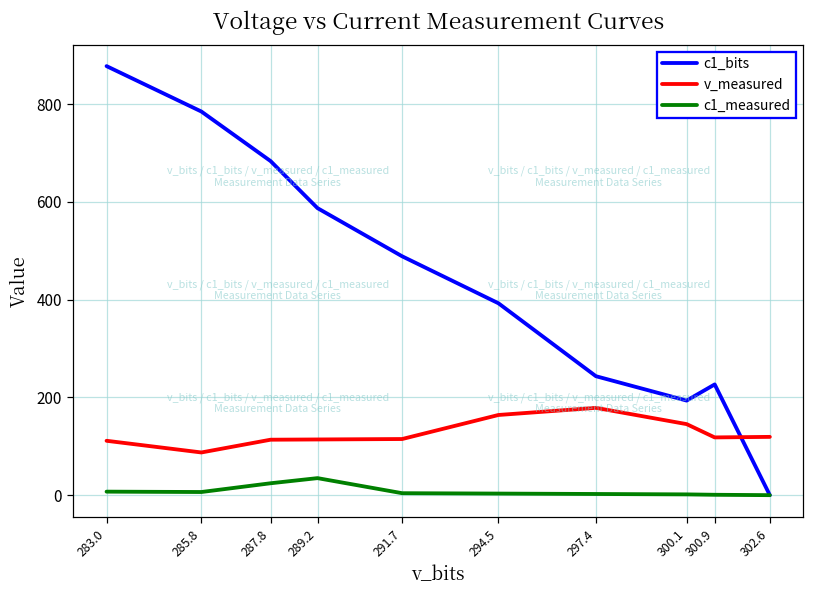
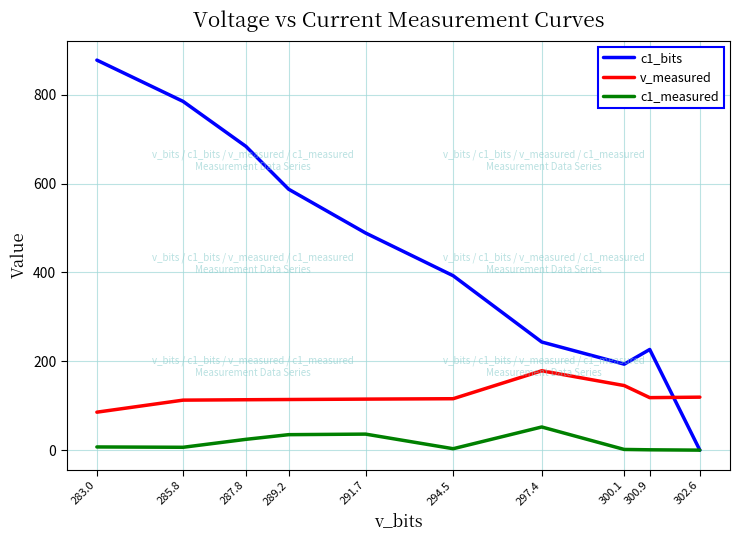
  {
    "c1_bits": {
      "283.0": 880,
      "285.8": 790,
      "287.8": 680,
      "289.2": 590,
      "291.7": 490,
      "294.5": 390,
      "297.4": 240,
      "300.1": 190,
      "300.9": 230
    },
    "v_measured": {
-     "283.0": 110,
-     "285.8": 90,
+     "283.0": 90,
+     "285.8": 110,
      "287.8": 110,
      "289.2": 110,
      "291.7": 110,
-     "294.5": 160,
+     "294.5": 120,
      "297.4": 180,
      "300.1": 150,
      "300.9": 120,
      "302.6": 120
    },
    "c1_measured": {
      "283.0": 10,
      "285.8": 10,
      "287.8": 20,
      "289.2": 30,
-     "291.7": 0,
+     "291.7": 40,
      "294.5": 0,
-     "297.4": 0,
+     "297.4": 50,
      "300.1": 0,
      "300.9": 0
    }
  }
